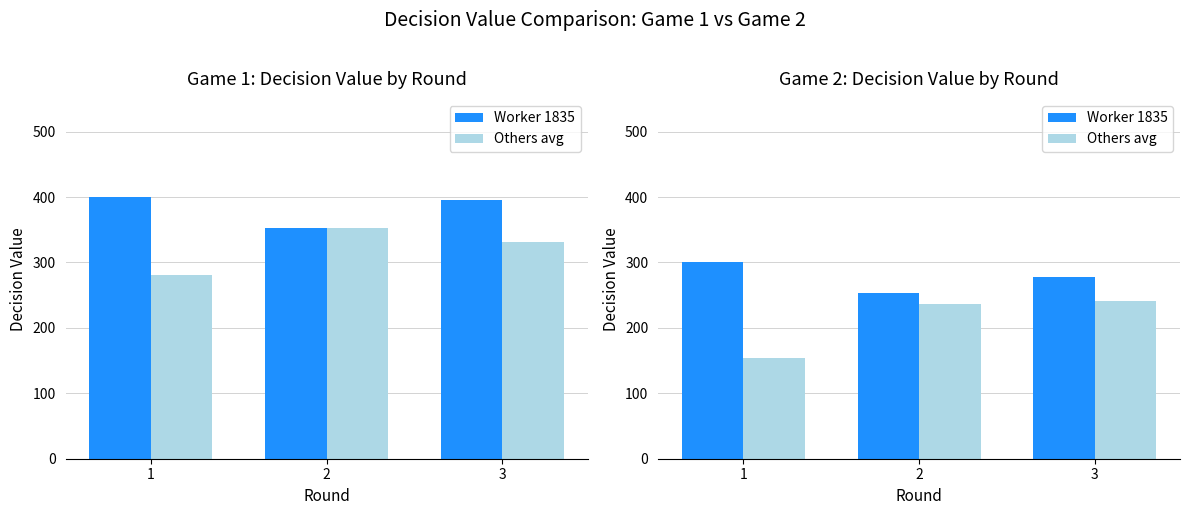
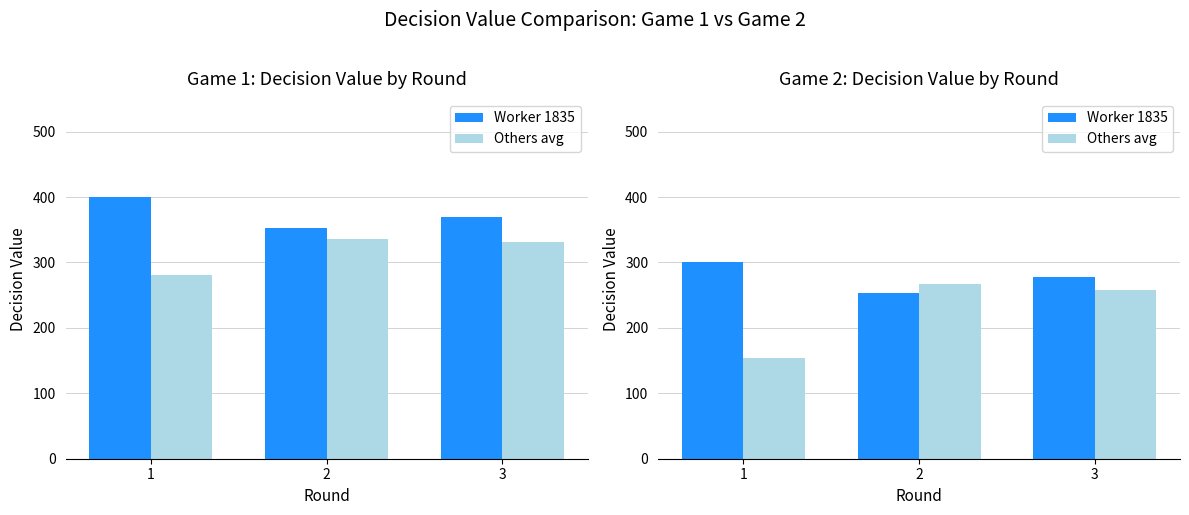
  {
    "Game 1: Decision Value by Round": {
      "Worker 1835": {
        "1": 400,
        "2": 350,
-       "3": 400
+       "3": 370
      },
      "Others avg": {
        "1": 280,
-       "2": 350,
+       "2": 340,
        "3": 330
      }
    },
    "Game 2: Decision Value by Round": {
      "Worker 1835": {
        "1": 300,
        "2": 250,
        "3": 280
      },
      "Others avg": {
        "1": 150,
-       "2": 240,
-       "3": 240
+       "2": 270,
+       "3": 260
      }
    }
  }
